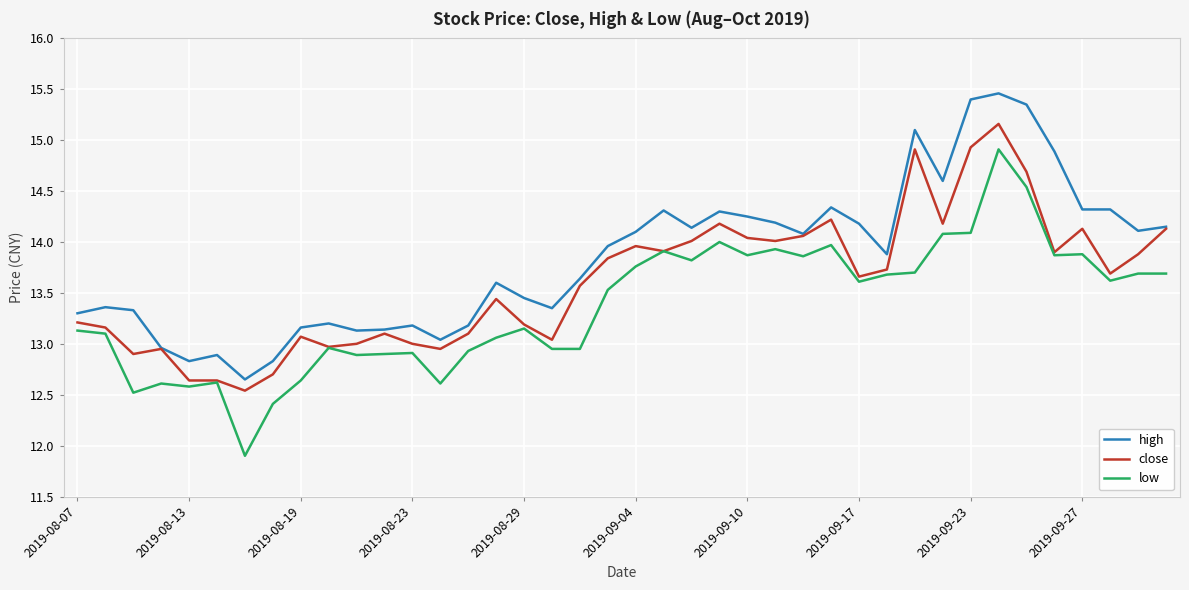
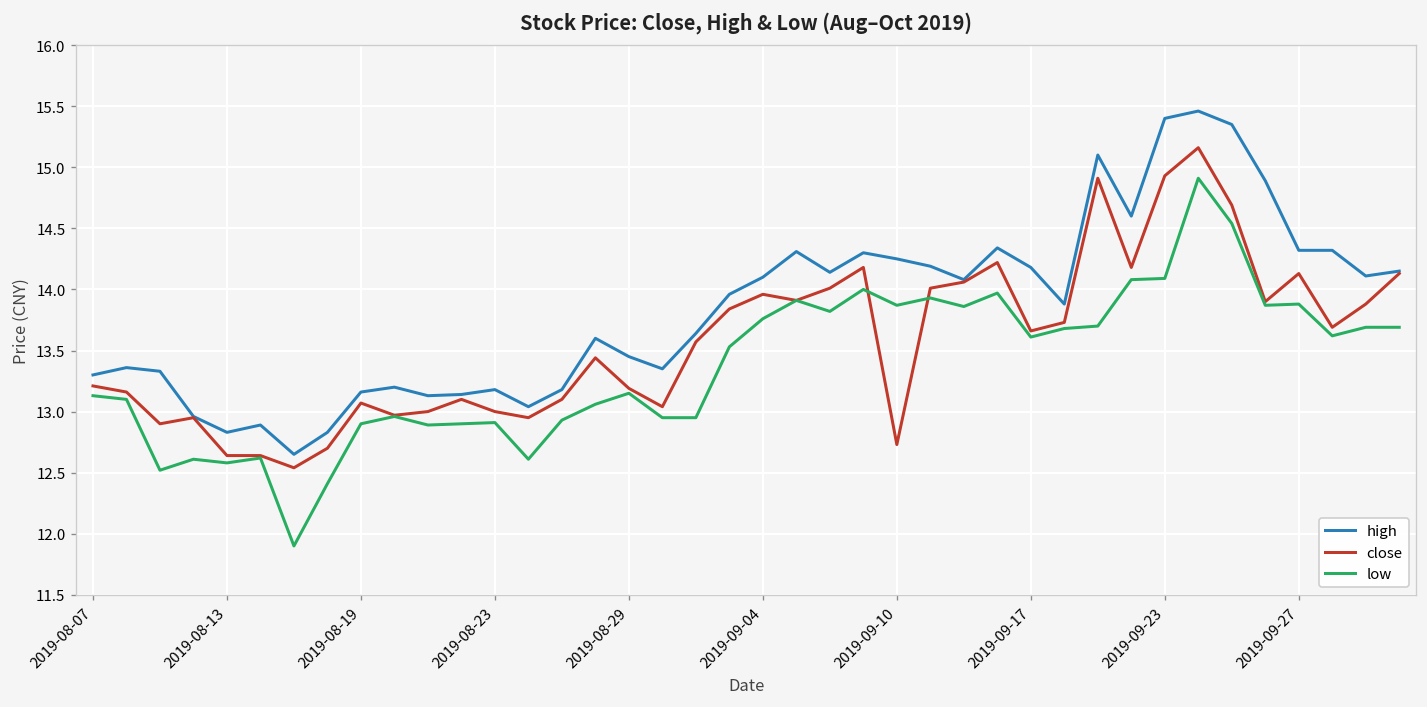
  {
    "high": {
      "2019-08-07": 13.30,
      "2019-08-13": 12.83,
      "2019-08-19": 13.16,
      "2019-08-23": 13.18,
      "2019-08-29": 13.45,
      "2019-09-04": 14.10,
      "2019-09-10": 14.25,
      "2019-09-17": 14.18,
      "2019-09-23": 15.40,
      "2019-09-27": 14.32
    },
    "close": {
      "2019-08-07": 13.21,
      "2019-08-13": 12.64,
      "2019-08-19": 13.07,
      "2019-08-23": 13.00,
      "2019-08-29": 13.19,
      "2019-09-04": 13.96,
-     "2019-09-10": 14.04,
+     "2019-09-10": 12.73,
      "2019-09-17": 13.66,
      "2019-09-23": 14.93,
      "2019-09-27": 14.13
    },
    "low": {
      "2019-08-07": 13.13,
      "2019-08-13": 12.58,
-     "2019-08-19": 12.64,
+     "2019-08-19": 12.90,
      "2019-08-23": 12.91,
      "2019-08-29": 13.15,
      "2019-09-04": 13.76,
      "2019-09-10": 13.87,
      "2019-09-17": 13.61,
      "2019-09-23": 14.09,
      "2019-09-27": 13.88
    }
  }
